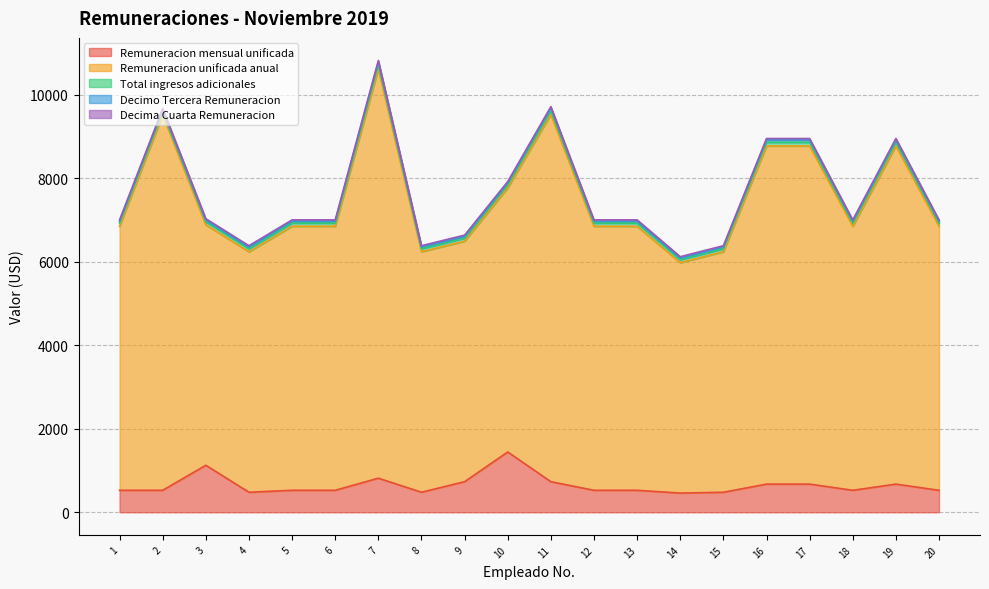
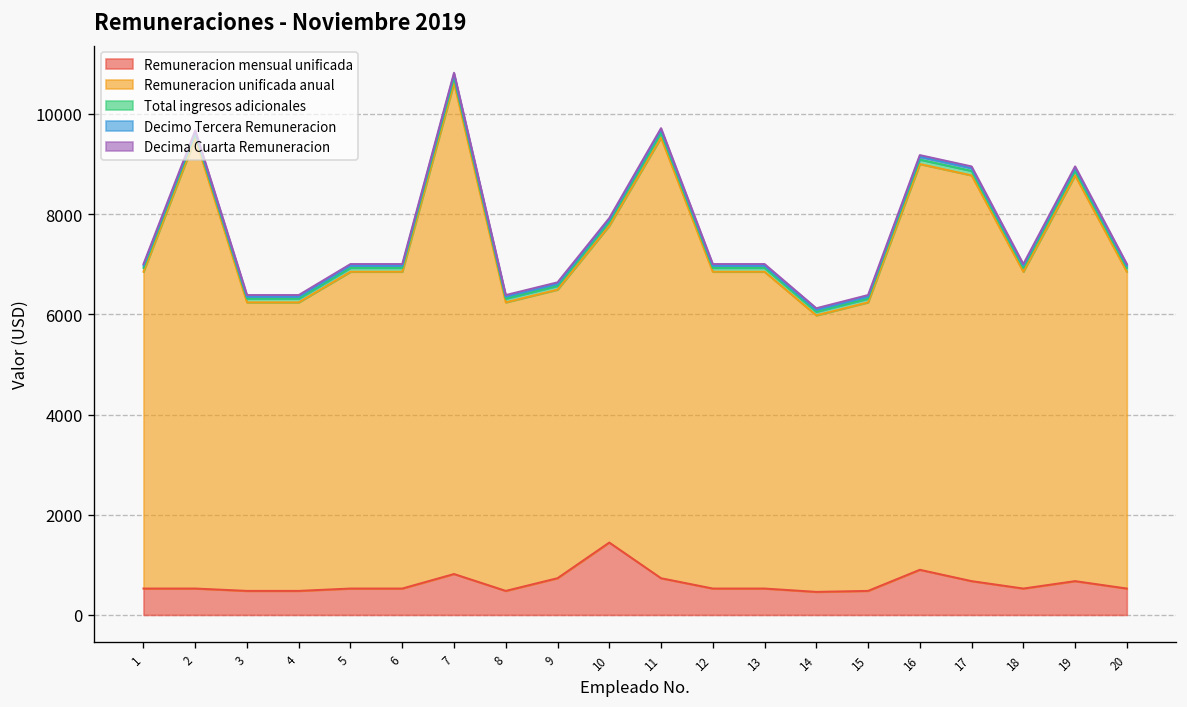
  {
    "Remuneracion mensual unificada": {
      "1": 500,
      "2": 500,
-     "3": 1100,
+     "3": 500,
      "4": 500,
      "5": 500,
      "6": 500,
      "7": 800,
      "8": 500,
      "9": 700,
      "10": 1400,
      "11": 700,
      "12": 500,
      "13": 500,
      "14": 500,
      "15": 500,
-     "16": 700,
+     "16": 900,
      "17": 700,
      "18": 500,
      "19": 700,
      "20": 500
    },
    "Remuneracion unificada anual": {
      "1": 6300,
      "3": 5800,
      "4": 5800,
      "5": 6300,
      "6": 6300,
      "7": 9800,
      "8": 5800,
      "9": 5800,
      "10": 6300,
      "11": 8800,
      "12": 6300,
      "13": 6300,
      "14": 5500,
      "15": 5800,
      "16": 8100,
      "17": 8100,
      "18": 6300,
      "19": 8100,
      "20": 6300
    },
    "Total ingresos adicionales": {
      "7": 100,
      "11": 100
    }
  }
